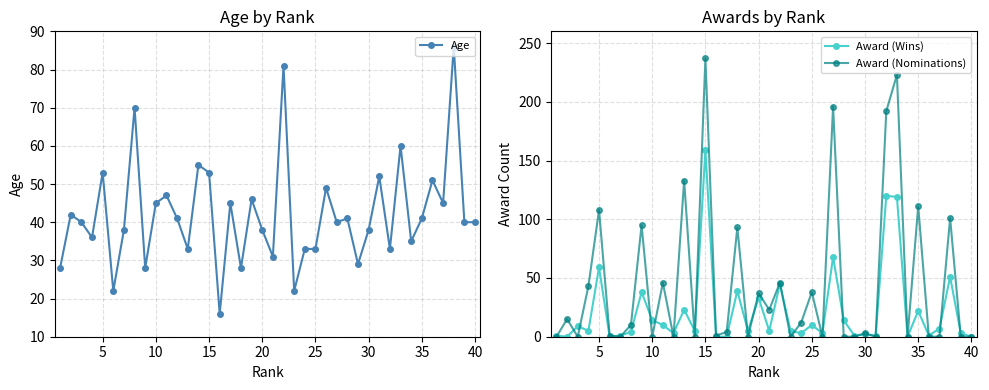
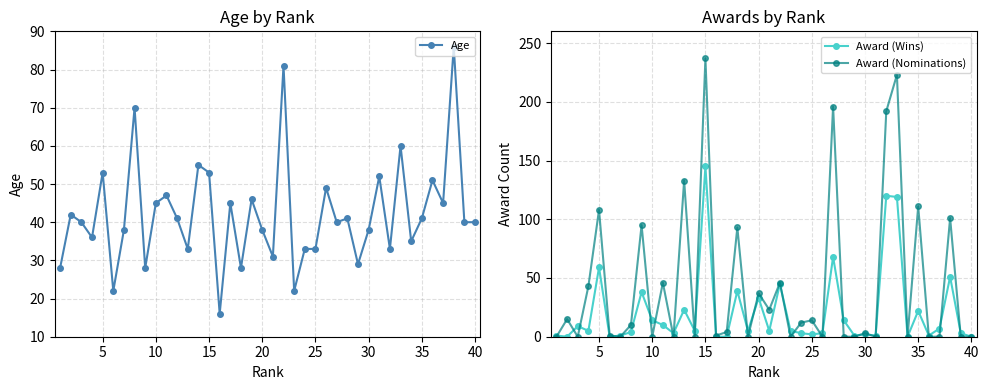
  {
    "Age by Rank": {
      "5": 53,
      "10": 45,
      "15": 53,
      "20": 38,
      "25": 33,
      "30": 38,
      "35": 41,
      "40": 40
    },
    "Awards by Rank": {
      "Award (Wins)": {
        "5": 59,
        "10": 14,
-       "15": 159,
+       "15": 145,
        "20": 33,
-       "25": 10,
+       "25": 2,
        "35": 22
      },
      "Award (Nominations)": {
        "5": 108,
        "10": 0,
        "15": 237,
        "20": 37,
-       "25": 38,
+       "25": 14,
        "35": 111
      }
    }
  }
